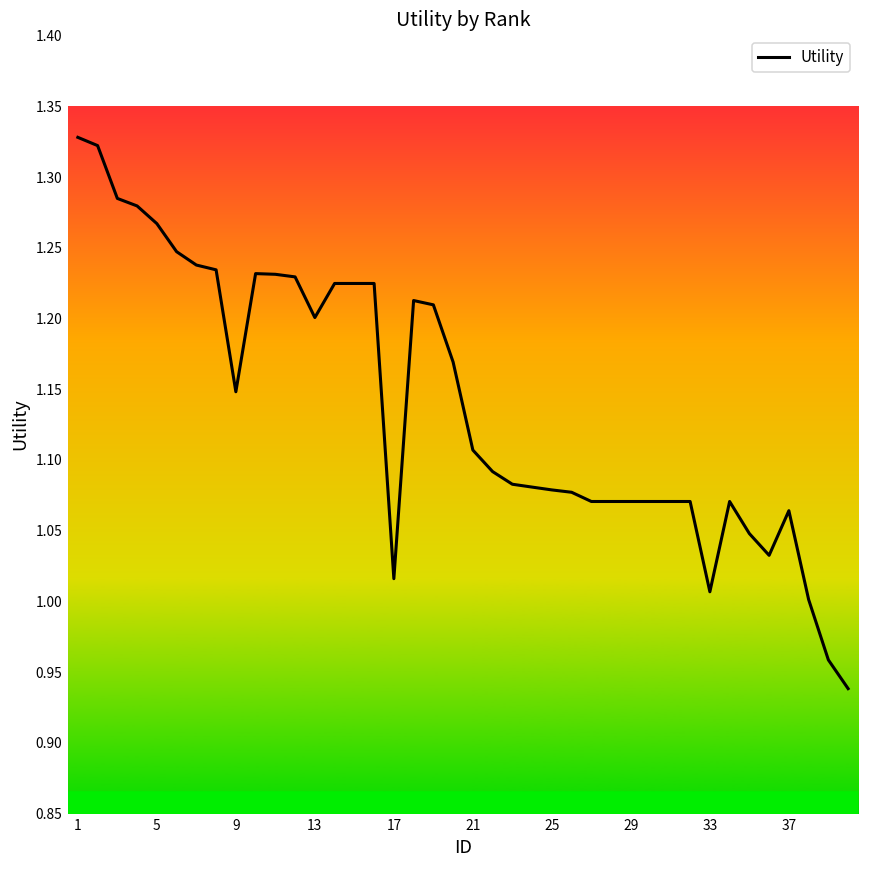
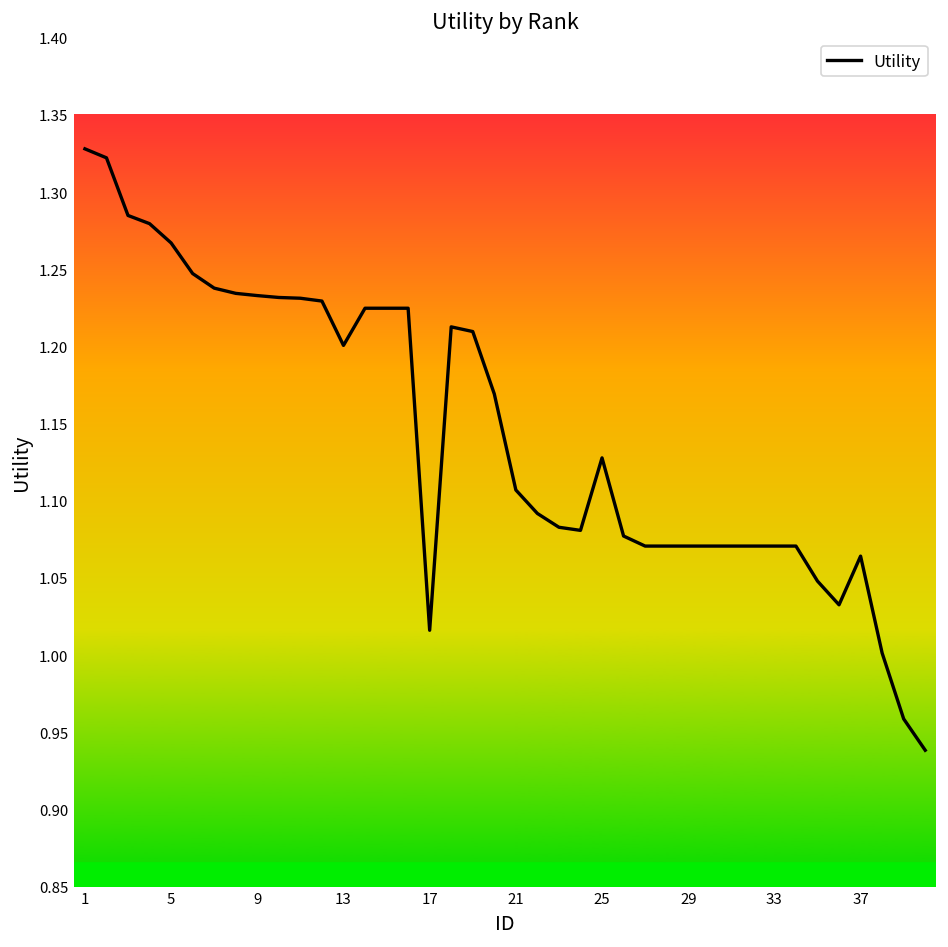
  {
    "1": 1.328,
    "5": 1.267,
-   "9": 1.148,
+   "9": 1.233,
    "13": 1.201,
    "17": 1.016,
    "21": 1.107,
-   "25": 1.079,
+   "25": 1.128,
    "29": 1.071,
-   "33": 1.007,
+   "33": 1.071,
    "37": 1.064
  }
